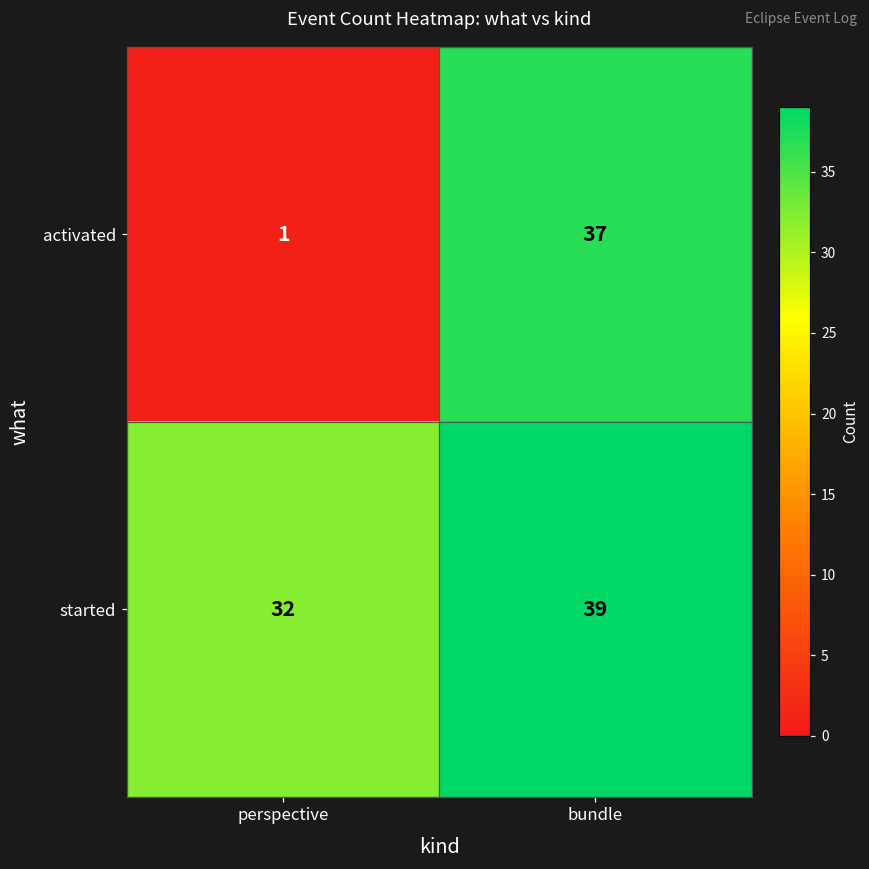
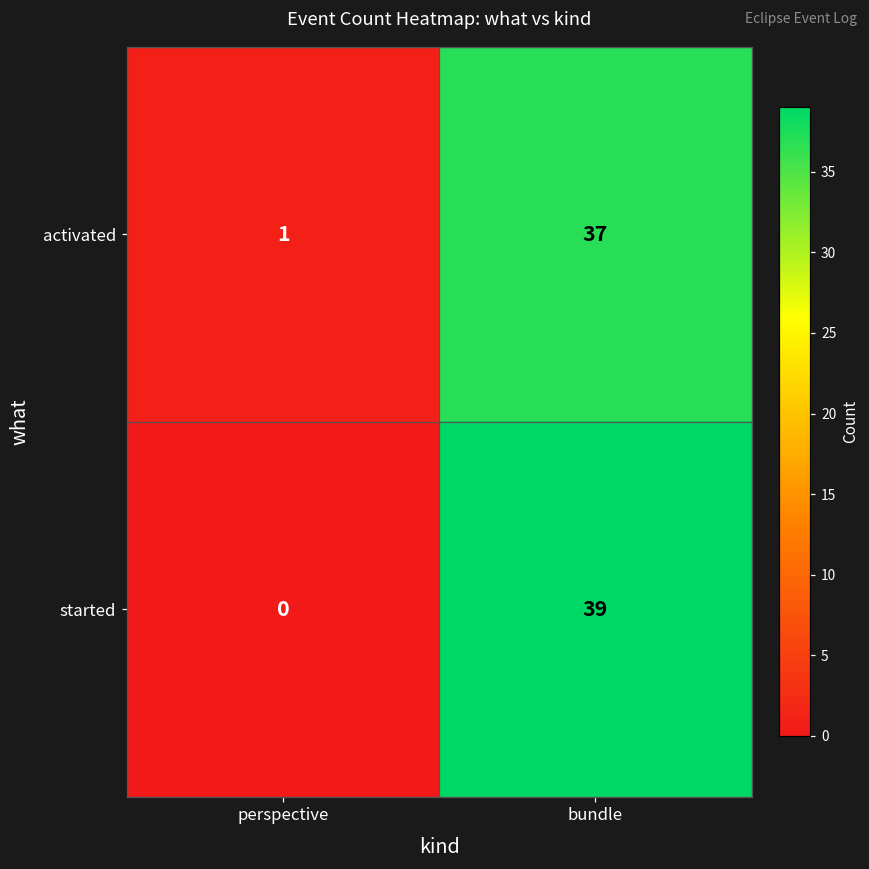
  {
    "activated": {
      "perspective": 1,
      "bundle": 37
    },
    "started": {
-     "perspective": 32,
+     "perspective": 0,
      "bundle": 39
    }
  }
